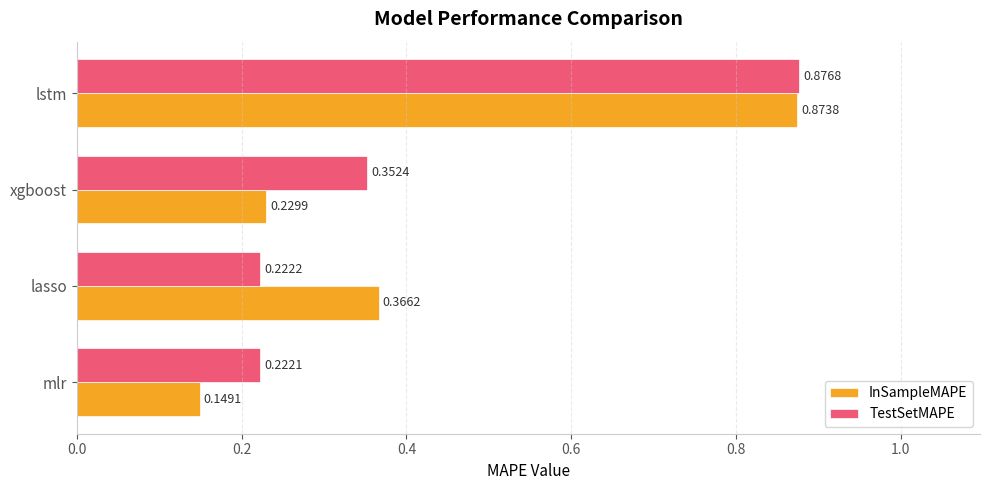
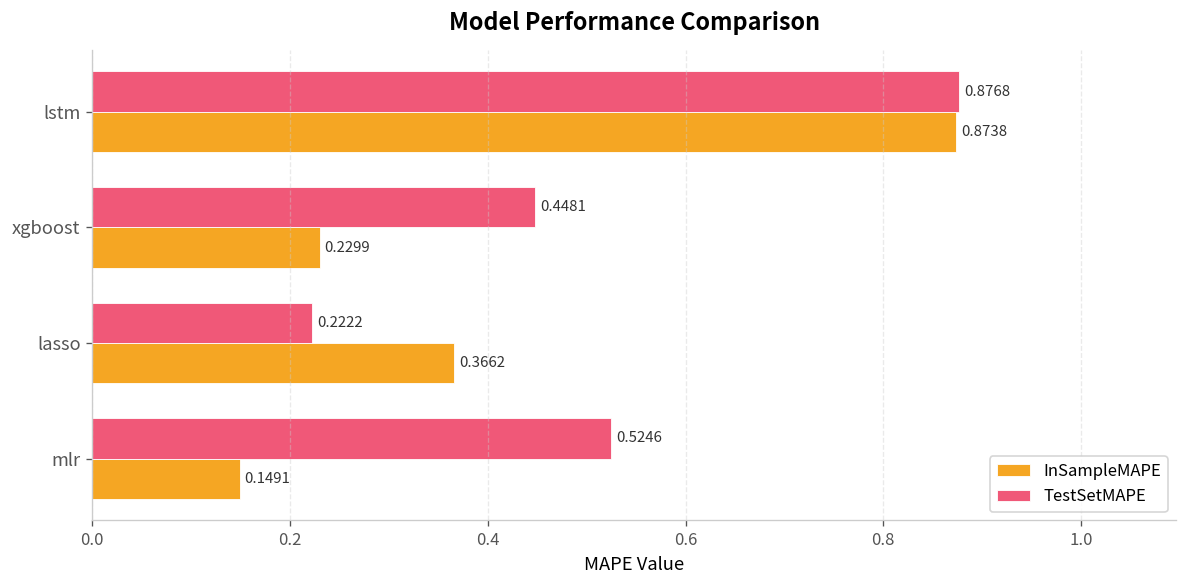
  {
    "InSampleMAPE": {
      "lstm": 0.8738,
      "xgboost": 0.2299,
      "lasso": 0.3662,
      "mlr": 0.1491
    },
    "TestSetMAPE": {
      "lstm": 0.8768,
-     "xgboost": 0.3524,
+     "xgboost": 0.4481,
      "lasso": 0.2222,
-     "mlr": 0.2221
+     "mlr": 0.5246
    }
  }
